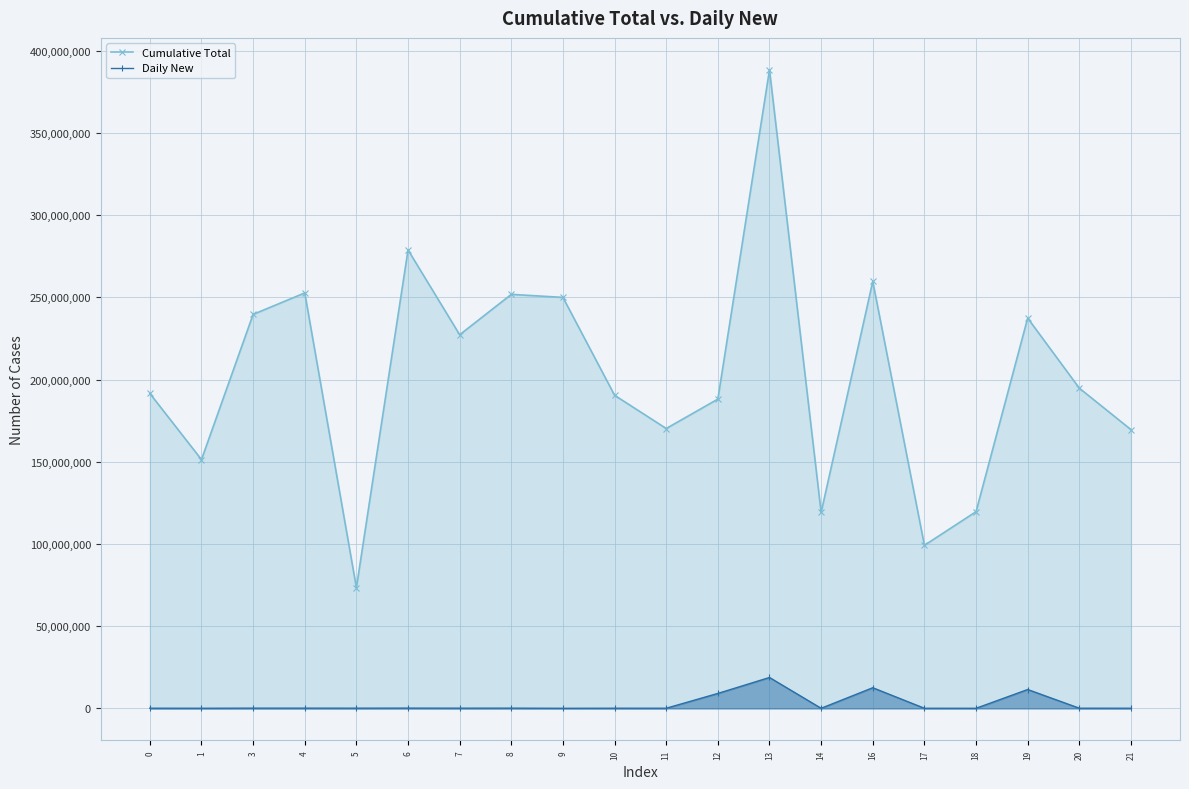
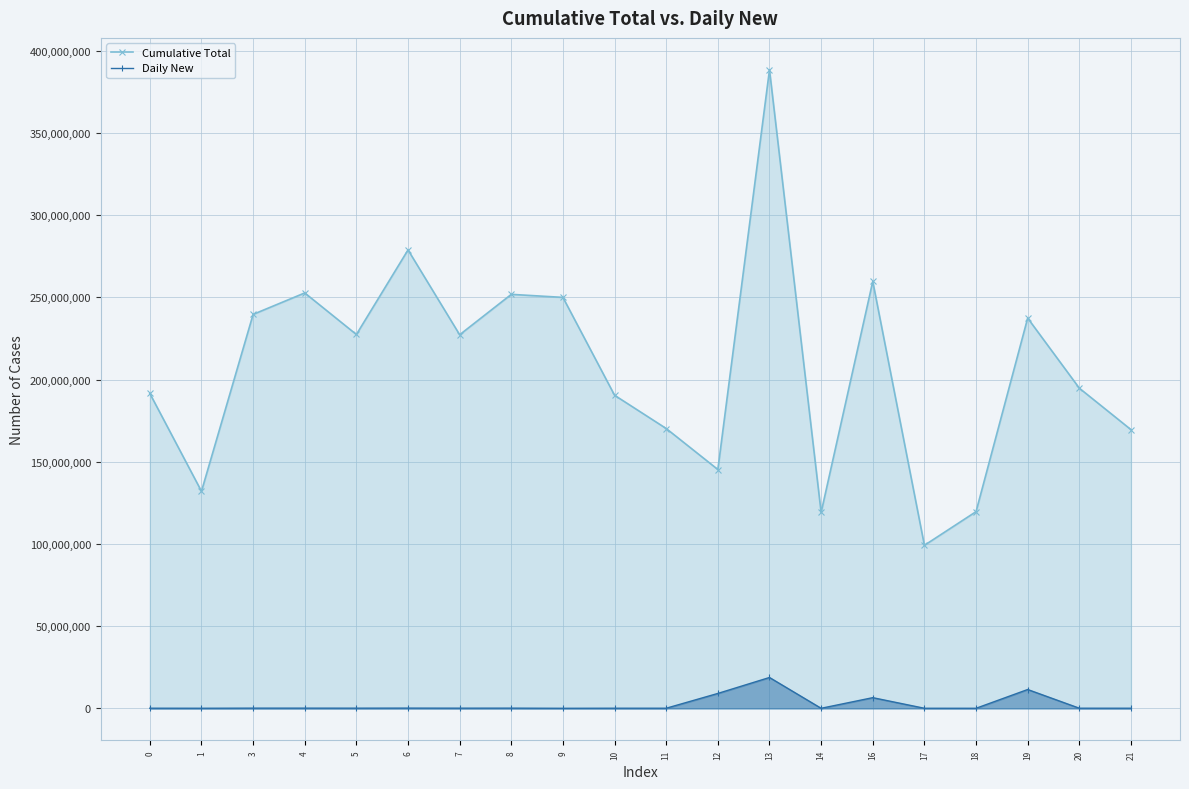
  {
    "Cumulative Total": {
      "0": "192,000,000",
-     "1": "151,000,000",
+     "1": "132,000,000",
      "3": "240,000,000",
      "4": "253,000,000",
-     "5": "73,000,000",
+     "5": "227,000,000",
      "6": "279,000,000",
      "7": "227,000,000",
      "8": "252,000,000",
      "9": "250,000,000",
      "10": "190,000,000",
      "11": "170,000,000",
-     "12": "188,000,000",
+     "12": "145,000,000",
      "13": "388,000,000",
      "14": "119,000,000",
      "16": "260,000,000",
      "17": "99,000,000",
      "18": "120,000,000",
      "19": "237,000,000",
      "20": "195,000,000",
      "21": "170,000,000"
    },
    "Daily New": {
      "0": "0",
      "1": "0",
      "3": "0",
      "4": "0",
      "5": "0",
      "6": "0",
      "7": "0",
      "8": "0",
      "9": "0",
      "10": "0",
      "11": "0",
      "12": "9,000,000",
      "13": "19,000,000",
      "14": "0",
-     "16": "13,000,000",
+     "16": "7,000,000",
      "17": "0",
      "18": "0",
      "19": "12,000,000",
      "20": "0",
      "21": "0"
    }
  }
